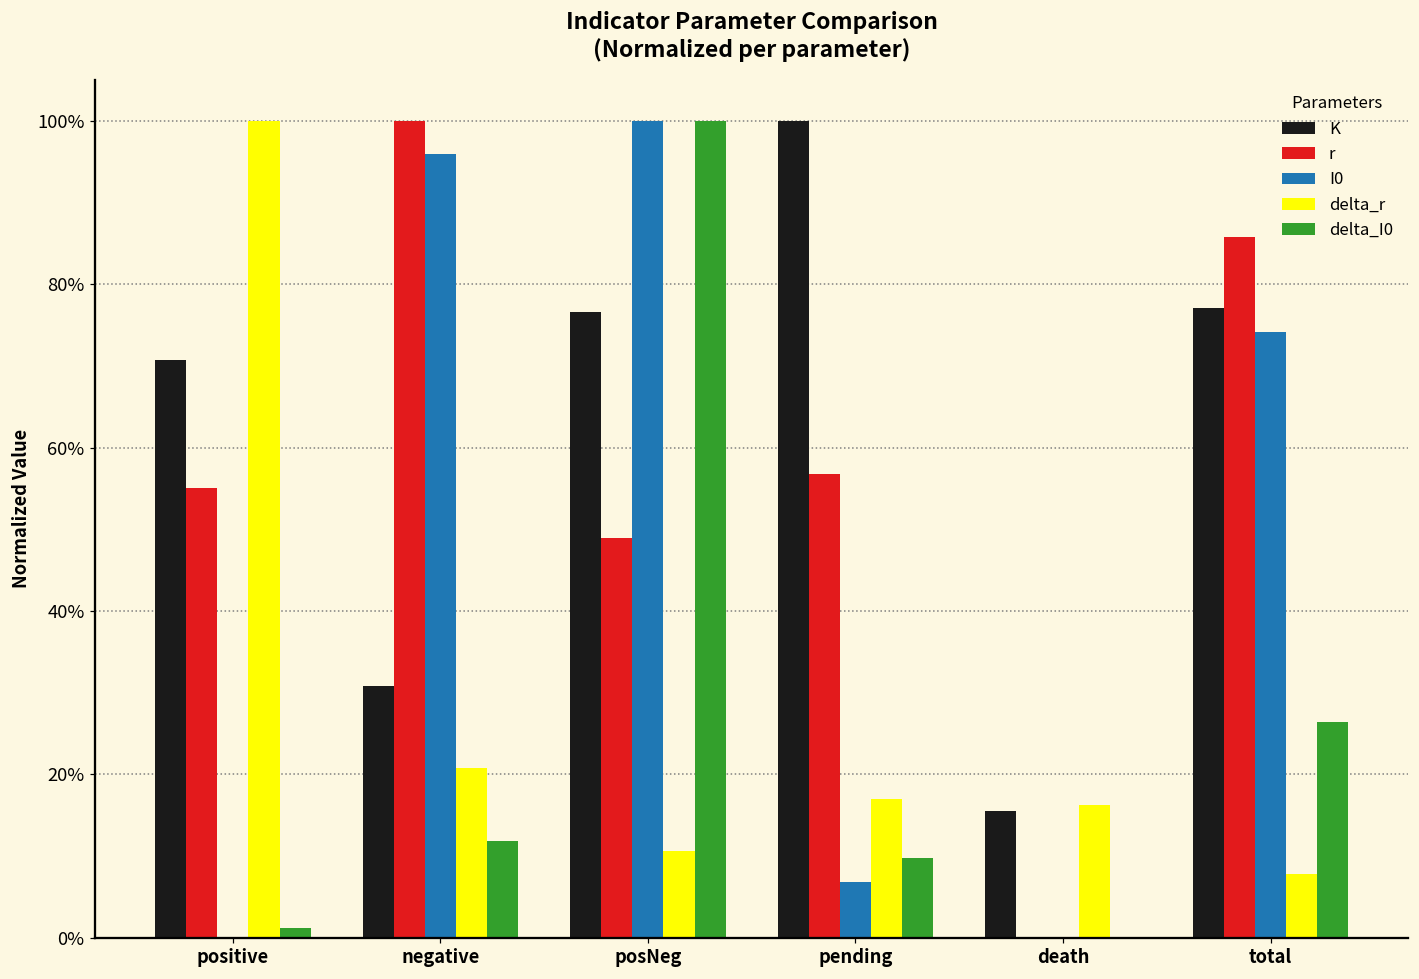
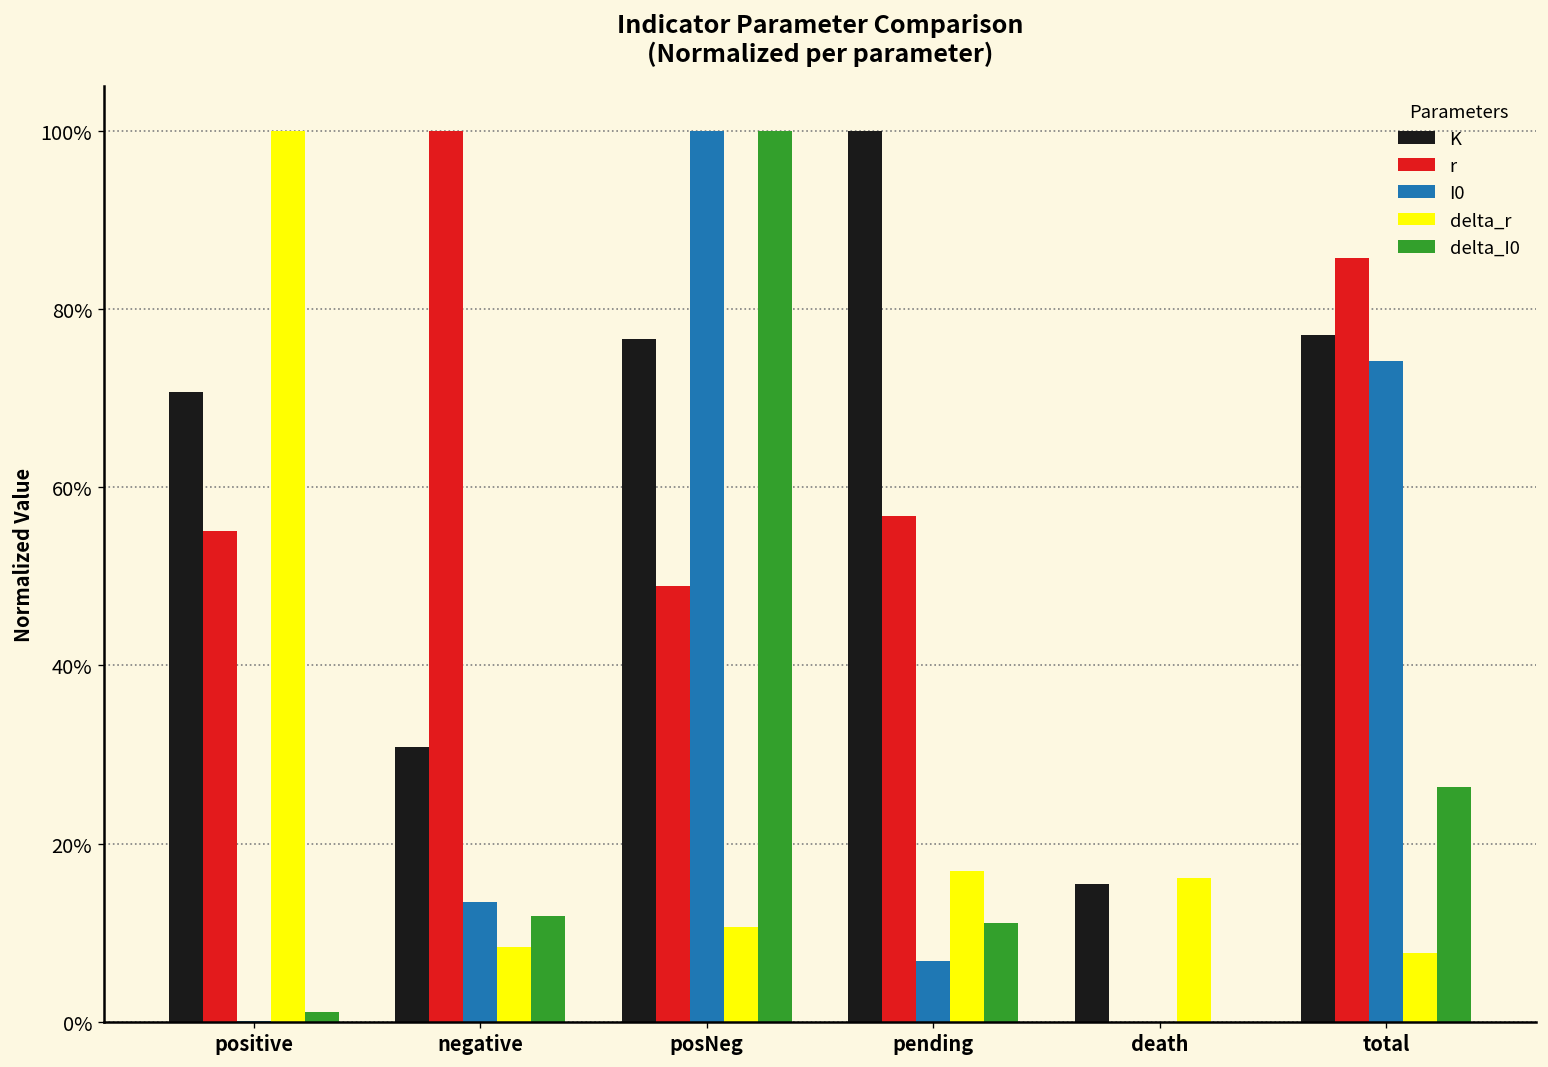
  {
    "K": {
      "positive": "71%",
      "negative": "31%",
      "posNeg": "77%",
      "pending": "100%",
      "death": "15%",
      "total": "77%"
    },
    "r": {
      "positive": "55%",
      "negative": "100%",
      "posNeg": "49%",
      "pending": "57%",
      "total": "86%"
    },
    "I0": {
-     "negative": "96%",
+     "negative": "13%",
      "posNeg": "100%",
      "pending": "7%",
      "total": "74%"
    },
    "delta_r": {
      "positive": "100%",
-     "negative": "21%",
+     "negative": "8%",
      "posNeg": "11%",
      "pending": "17%",
      "death": "16%",
      "total": "8%"
    },
    "delta_I0": {
      "positive": "1%",
      "negative": "12%",
      "posNeg": "100%",
-     "pending": "10%",
+     "pending": "11%",
      "total": "26%"
    }
  }
